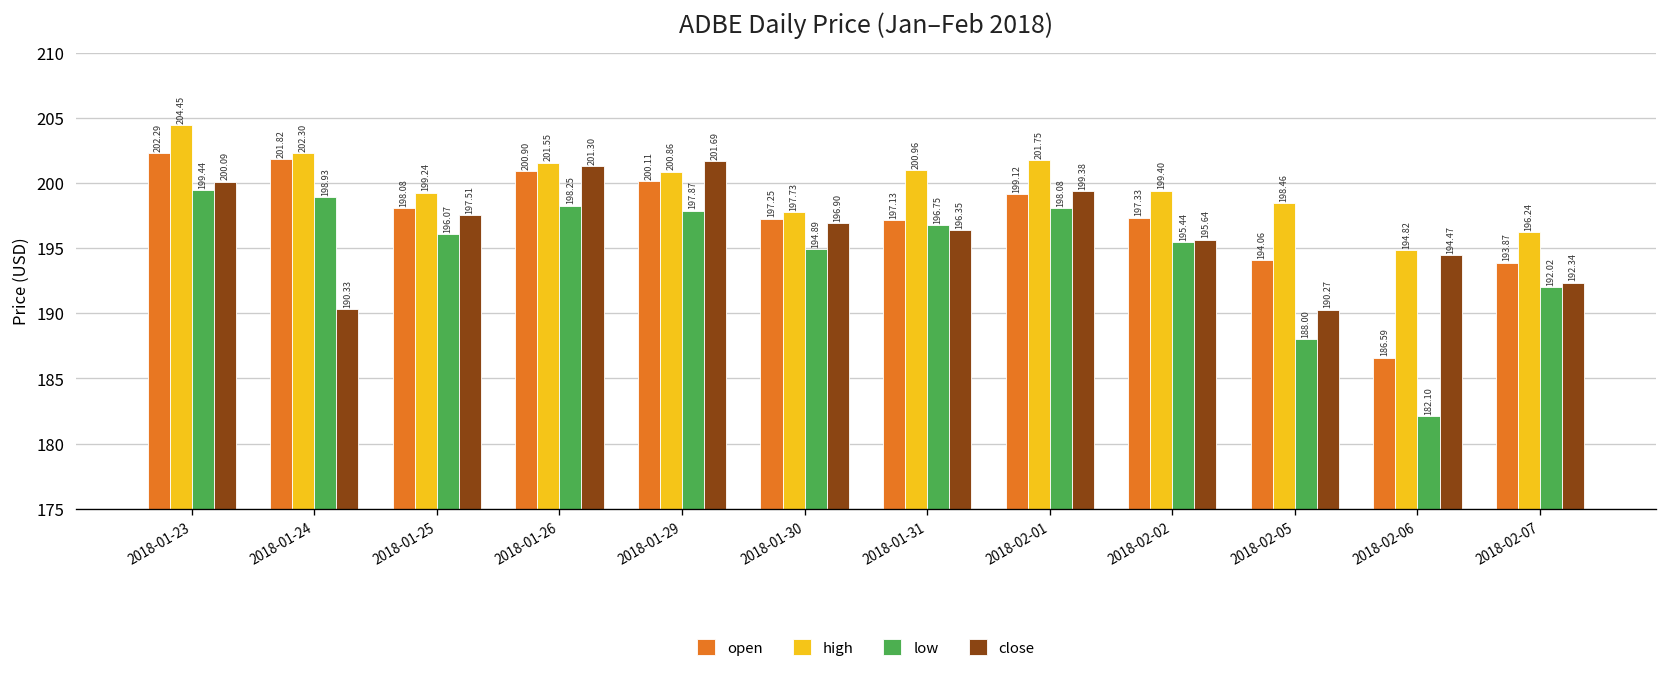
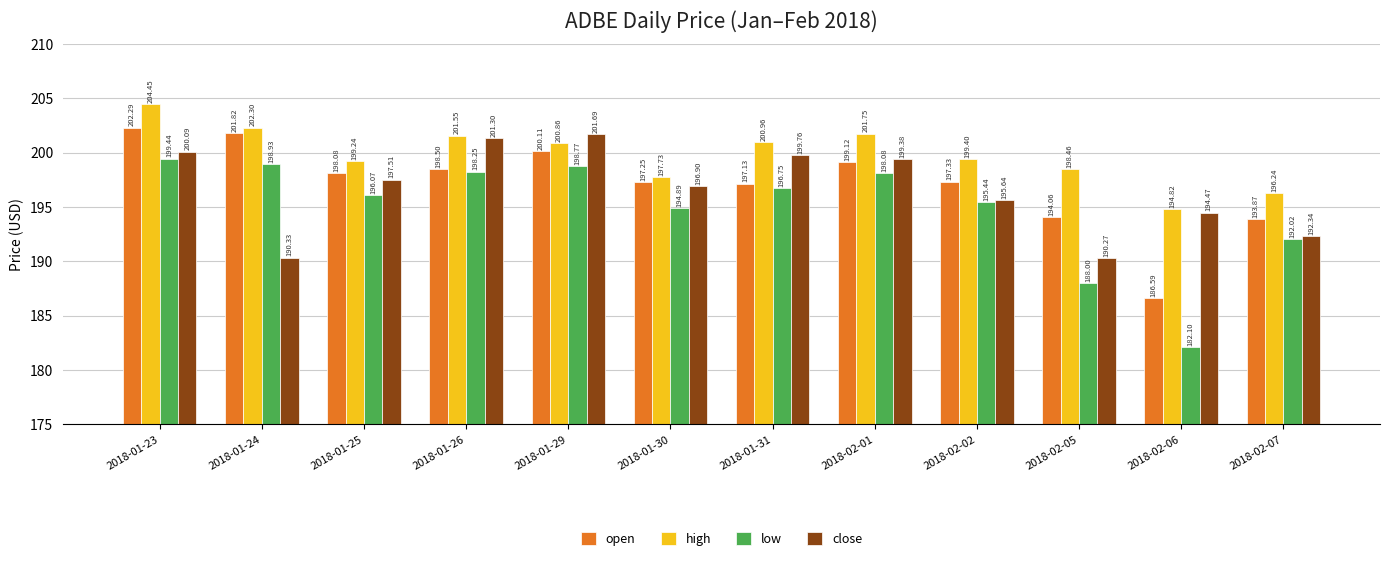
  {
    "open": {
      "2018-01-23": 202.29,
      "2018-01-24": 201.82,
      "2018-01-25": 198.08,
-     "2018-01-26": 200.90,
+     "2018-01-26": 198.50,
      "2018-01-29": 200.11,
      "2018-01-30": 197.25,
      "2018-01-31": 197.13,
      "2018-02-01": 199.12,
      "2018-02-02": 197.33,
      "2018-02-05": 194.06,
      "2018-02-06": 186.59,
      "2018-02-07": 193.87
    },
    "high": {
      "2018-01-23": 204.45,
      "2018-01-24": 202.30,
      "2018-01-25": 199.24,
      "2018-01-26": 201.55,
      "2018-01-29": 200.86,
      "2018-01-30": 197.73,
      "2018-01-31": 200.96,
      "2018-02-01": 201.75,
      "2018-02-02": 199.40,
      "2018-02-05": 198.46,
      "2018-02-06": 194.82,
      "2018-02-07": 196.24
    },
    "low": {
      "2018-01-23": 199.44,
      "2018-01-24": 198.93,
      "2018-01-25": 196.07,
      "2018-01-26": 198.25,
-     "2018-01-29": 197.87,
+     "2018-01-29": 198.77,
      "2018-01-30": 194.89,
      "2018-01-31": 196.75,
      "2018-02-01": 198.08,
      "2018-02-02": 195.44,
      "2018-02-05": 188.00,
      "2018-02-06": 182.10,
      "2018-02-07": 192.02
    },
    "close": {
      "2018-01-23": 200.09,
      "2018-01-24": 190.33,
      "2018-01-25": 197.51,
      "2018-01-26": 201.30,
      "2018-01-29": 201.69,
      "2018-01-30": 196.90,
-     "2018-01-31": 196.35,
+     "2018-01-31": 199.76,
      "2018-02-01": 199.38,
      "2018-02-02": 195.64,
      "2018-02-05": 190.27,
      "2018-02-06": 194.47,
      "2018-02-07": 192.34
    }
  }
